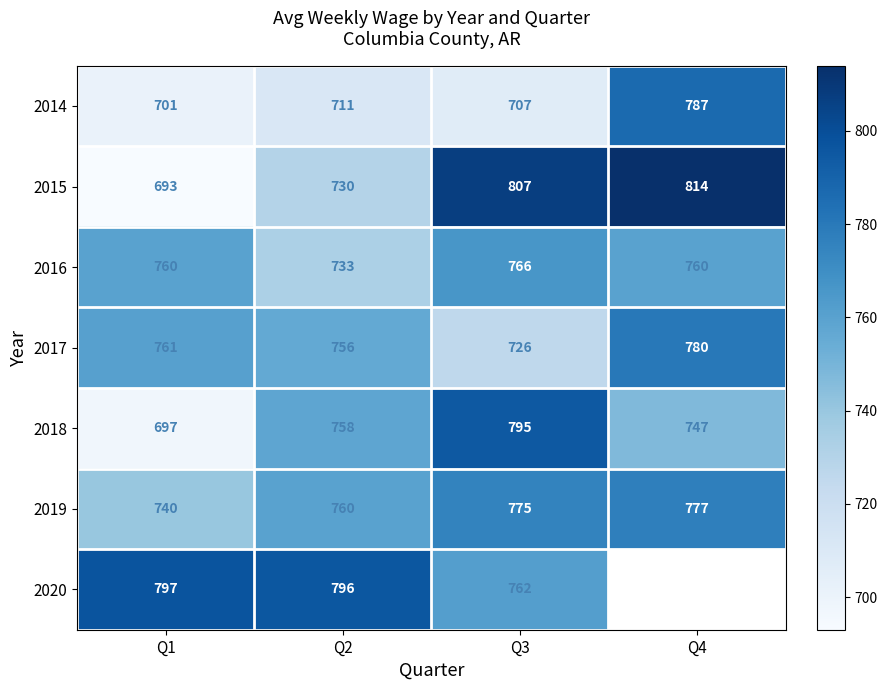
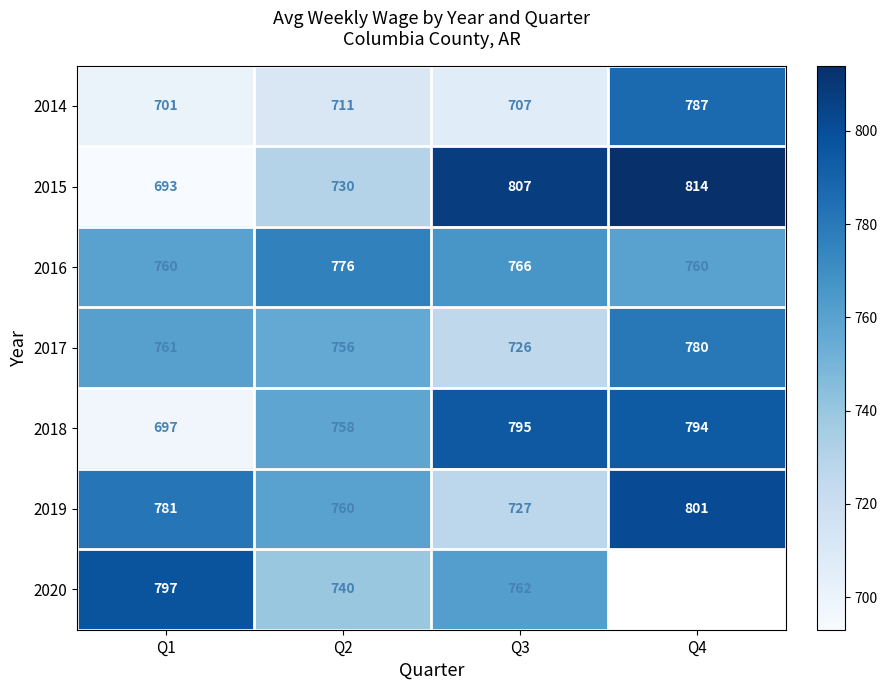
  {
    "2014": {
      "Q1": 701,
      "Q2": 711,
      "Q3": 707,
      "Q4": 787
    },
    "2015": {
      "Q1": 693,
      "Q2": 730,
      "Q3": 807,
      "Q4": 814
    },
    "2016": {
-     "Q2": 733,
+     "Q2": 776,
      "Q3": 766
    },
    "2017": {
      "Q3": 726,
      "Q4": 780
    },
    "2018": {
      "Q1": 697,
      "Q3": 795,
-     "Q4": 747
+     "Q4": 794
    },
    "2019": {
-     "Q1": 740,
-     "Q3": 775,
-     "Q4": 777
+     "Q1": 781,
+     "Q3": 727,
+     "Q4": 801
    },
    "2020": {
      "Q1": 797,
-     "Q2": 796
+     "Q2": 740
    }
  }
